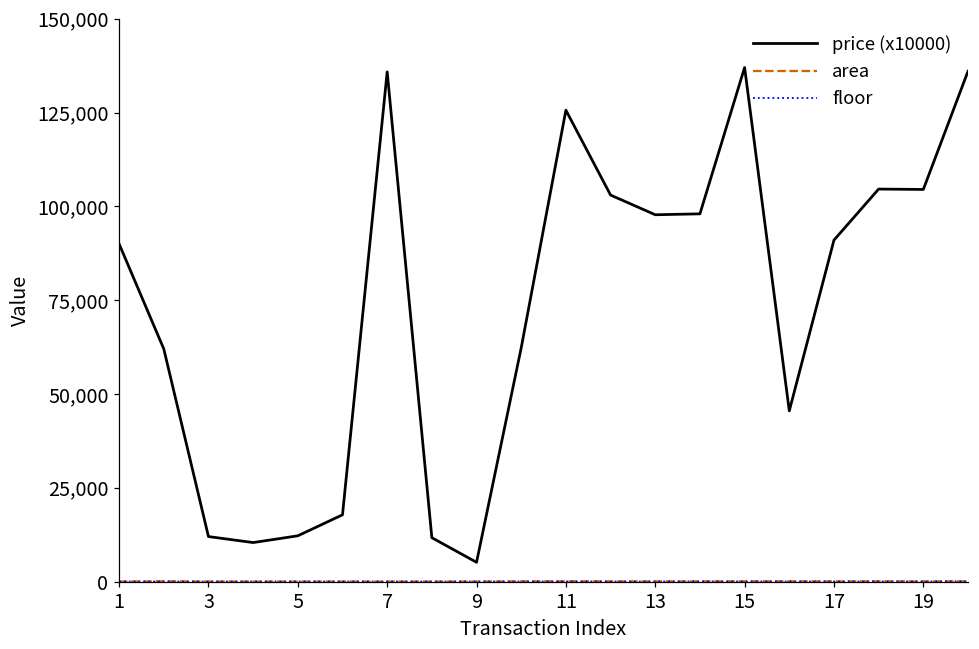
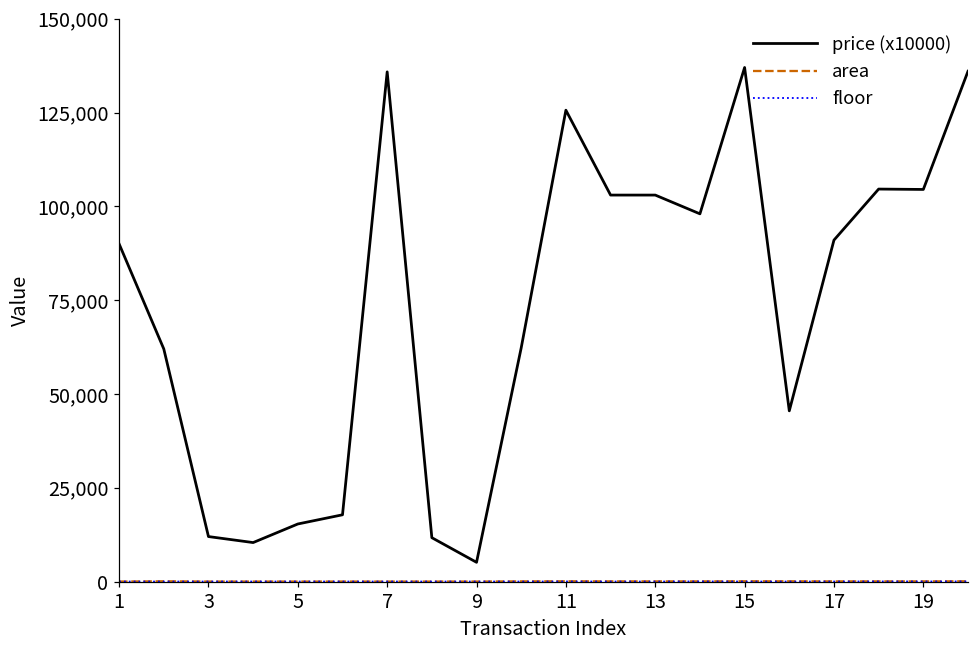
  {
    "price (x10000)": {
      "1": "90,000",
      "3": "12,000",
-     "5": "12,000",
+     "5": "15,000",
      "7": "136,000",
      "9": "5,000",
      "11": "126,000",
-     "13": "98,000",
+     "13": "103,000",
      "15": "137,000",
      "17": "91,000",
      "19": "105,000"
    }
  }
